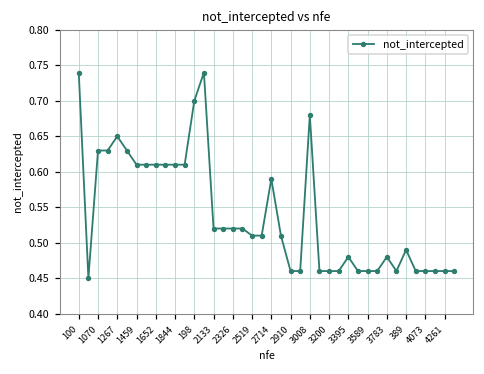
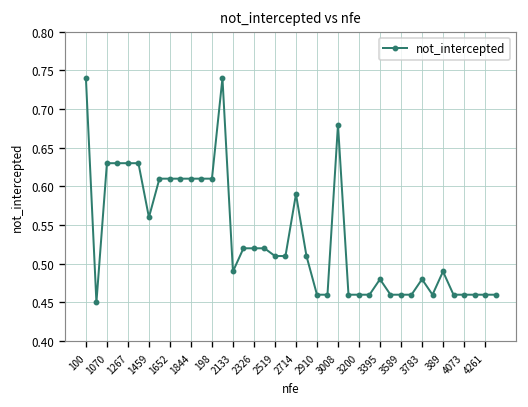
  {
    "100": 0.74,
    "1070": 0.63,
-   "1267": 0.65,
-   "1459": 0.61,
+   "1267": 0.63,
+   "1459": 0.56,
    "1652": 0.61,
    "1844": 0.61,
-   "198": 0.70,
-   "2133": 0.52,
+   "198": 0.61,
+   "2133": 0.49,
    "2326": 0.52,
    "2519": 0.51,
    "2714": 0.59,
    "2910": 0.46,
    "3008": 0.68,
    "3200": 0.46,
    "3395": 0.48,
    "3589": 0.46,
    "3783": 0.48,
    "389": 0.49,
    "4073": 0.46,
    "4261": 0.46
  }
